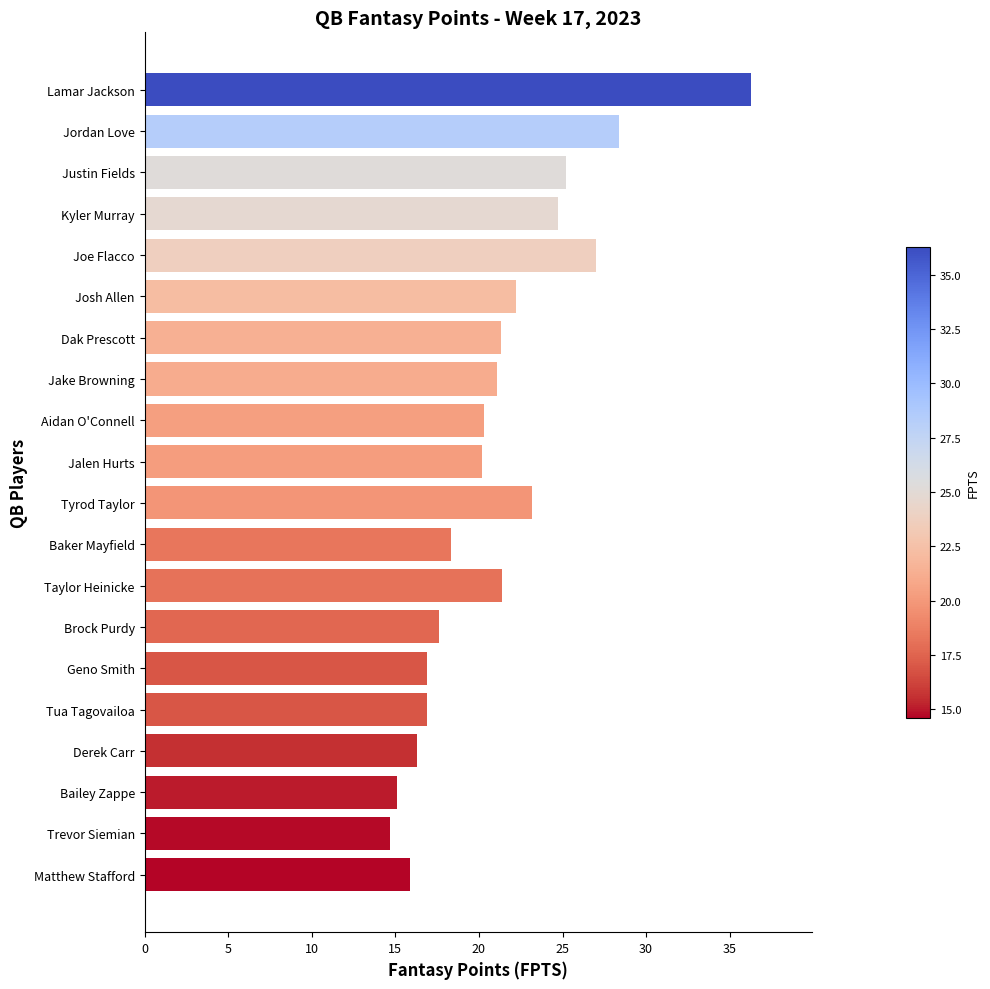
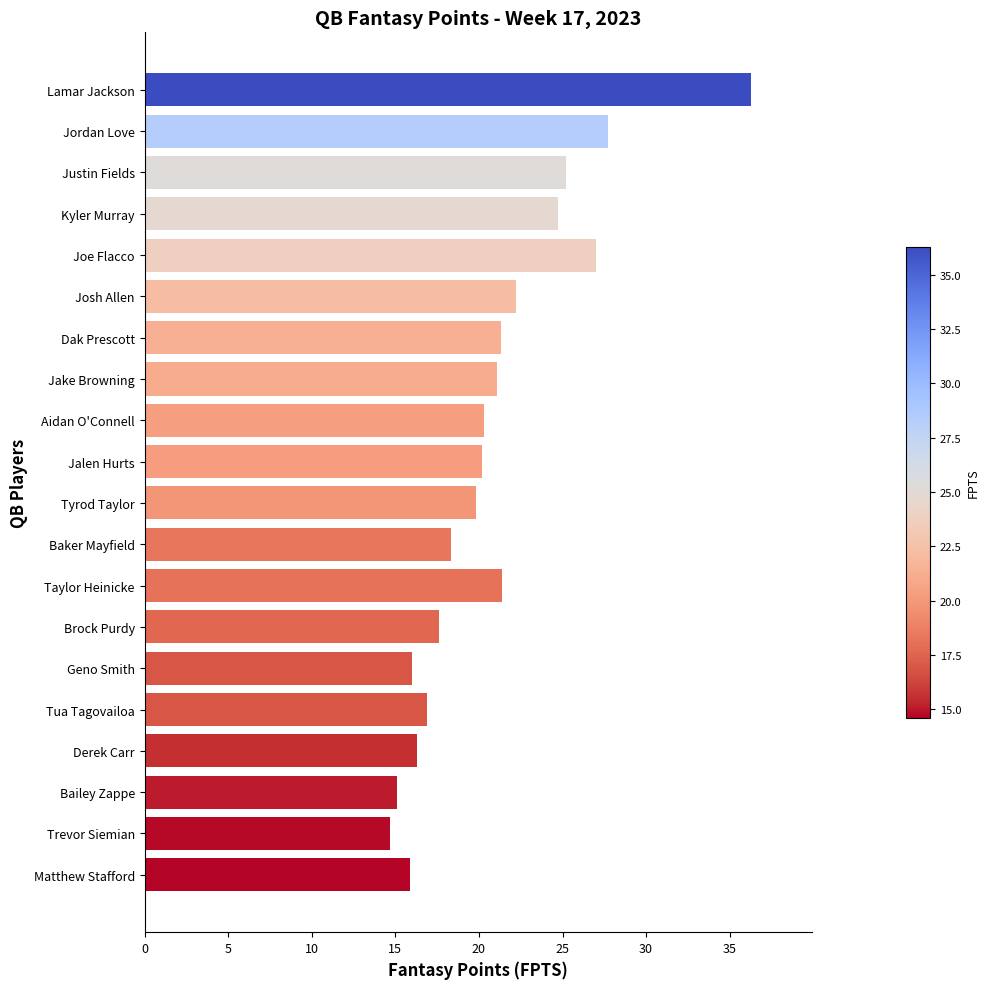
  {
    "Lamar Jackson": 36.3,
-   "Jordan Love": 28.4,
+   "Jordan Love": 27.7,
    "Justin Fields": 25.2,
    "Kyler Murray": 24.7,
    "Joe Flacco": 27.0,
    "Josh Allen": 22.2,
    "Dak Prescott": 21.3,
    "Jake Browning": 21.1,
    "Aidan O'Connell": 20.3,
    "Jalen Hurts": 20.2,
-   "Tyrod Taylor": 23.2,
+   "Tyrod Taylor": 19.8,
    "Baker Mayfield": 18.3,
    "Taylor Heinicke": 21.4,
    "Brock Purdy": 17.6,
-   "Geno Smith": 16.9,
+   "Geno Smith": 16.0,
    "Tua Tagovailoa": 16.9,
    "Derek Carr": 16.3,
    "Bailey Zappe": 15.1,
    "Trevor Siemian": 14.7,
    "Matthew Stafford": 15.9
  }
